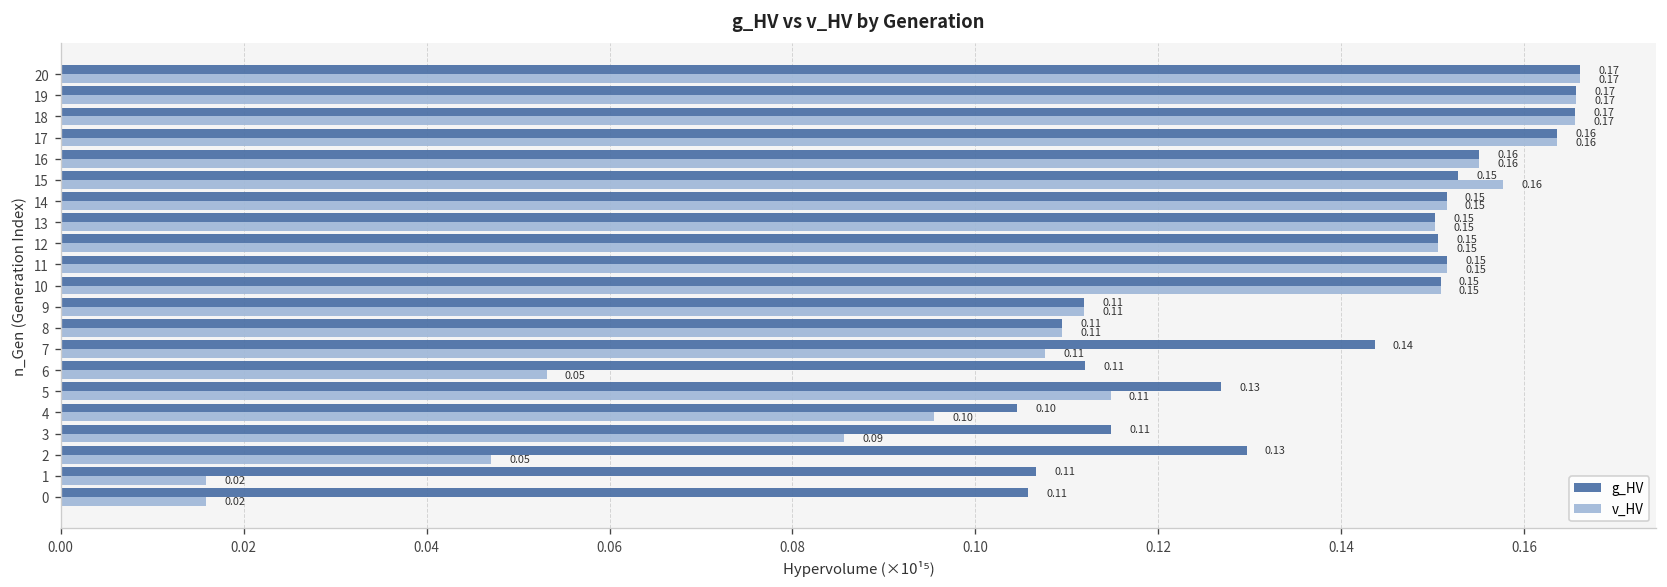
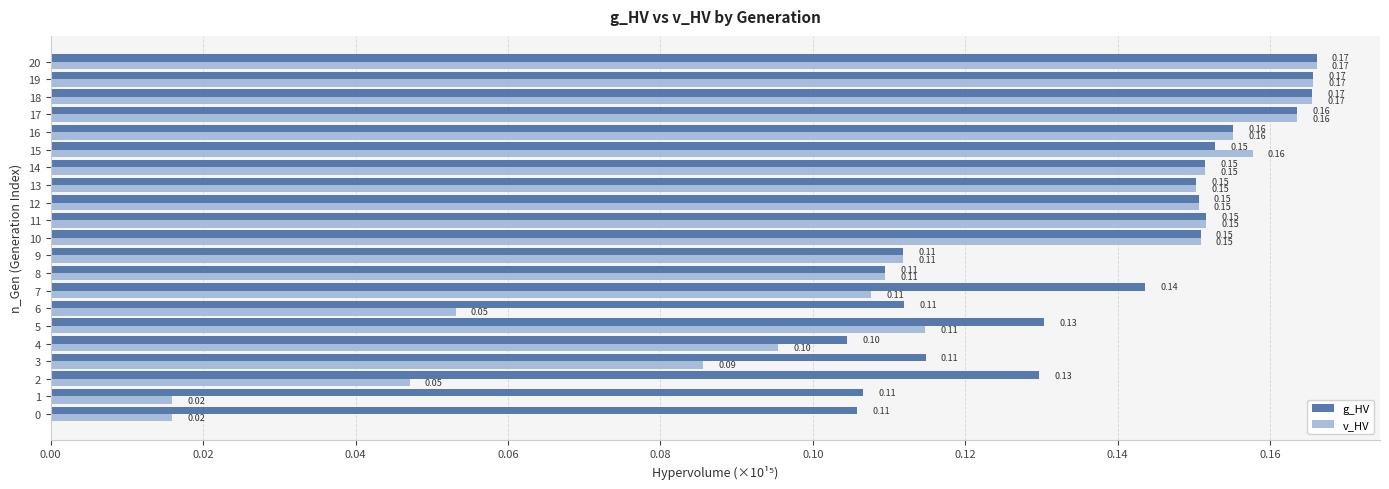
  {
    "g_HV": {
-     "5": 0.127
+     "5": 0.130
    },
    "v_HV": {
      "15": 0.16,
      "6": 0.05,
      "5": 0.11,
      "4": 0.10,
      "3": 0.09,
      "2": 0.05,
      "1": 0.02,
      "0": 0.02
    }
  }
